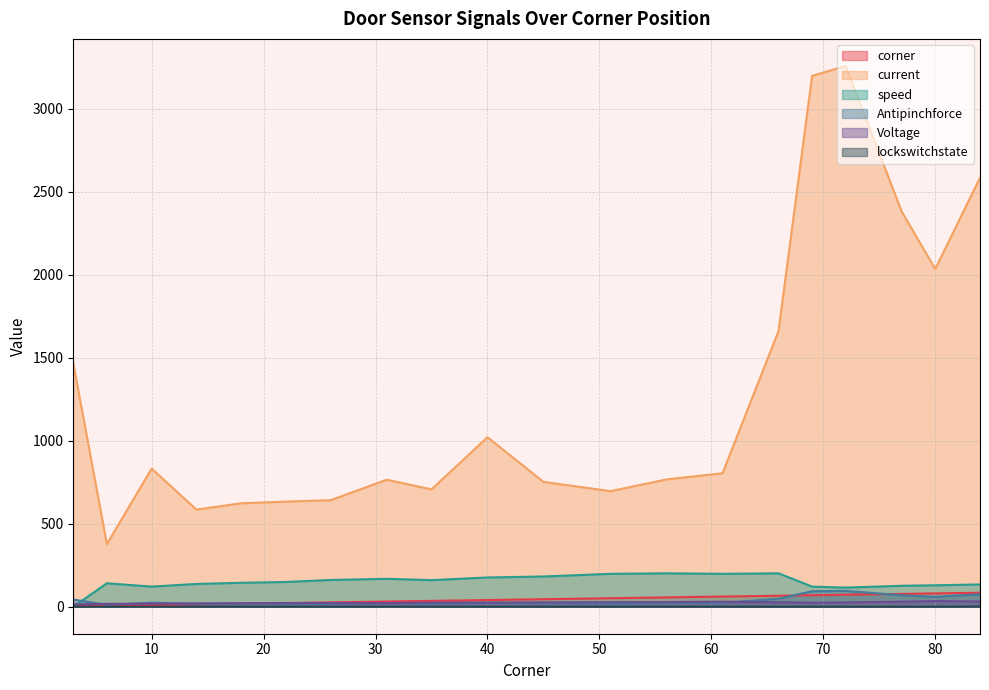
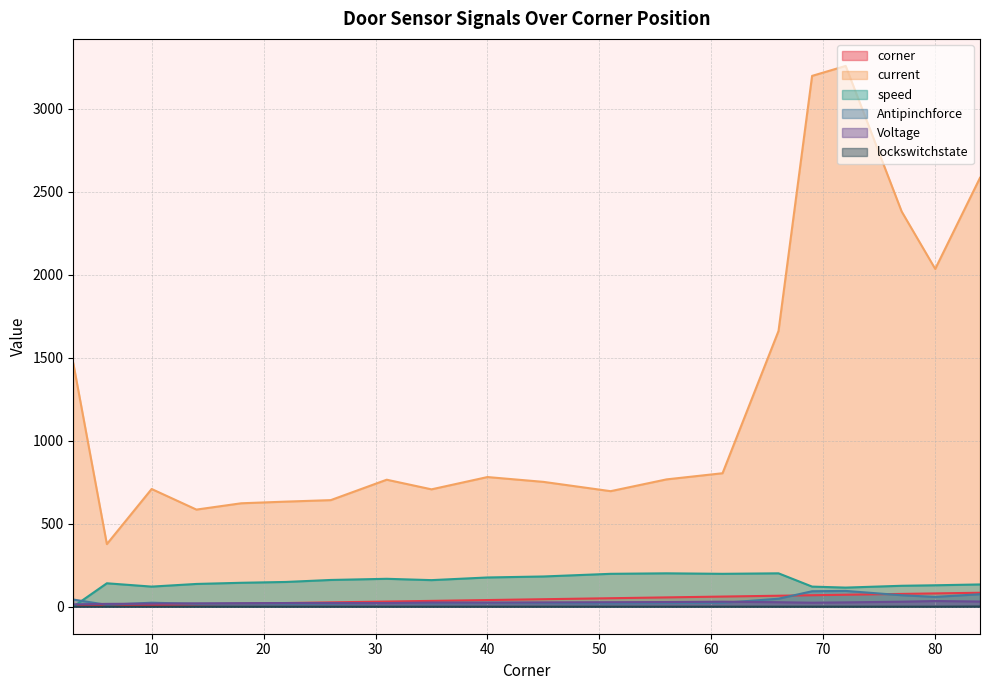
  {
    "corner": {
      "80": 80
    },
    "current": {
-     "10": 830,
-     "40": 1020,
+     "10": 710,
+     "40": 780,
      "80": 2040
    },
    "lockswitchstate": {
      "40": 0,
      "80": 0
    }
  }
